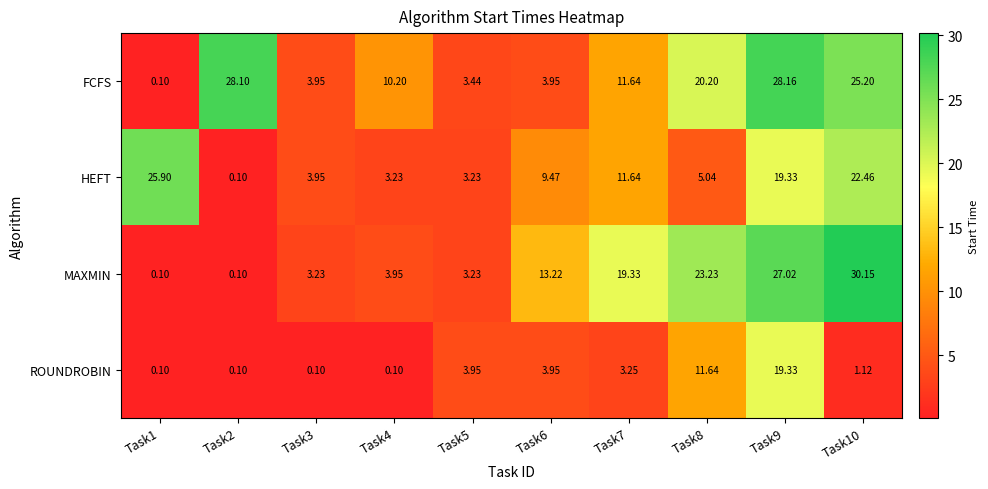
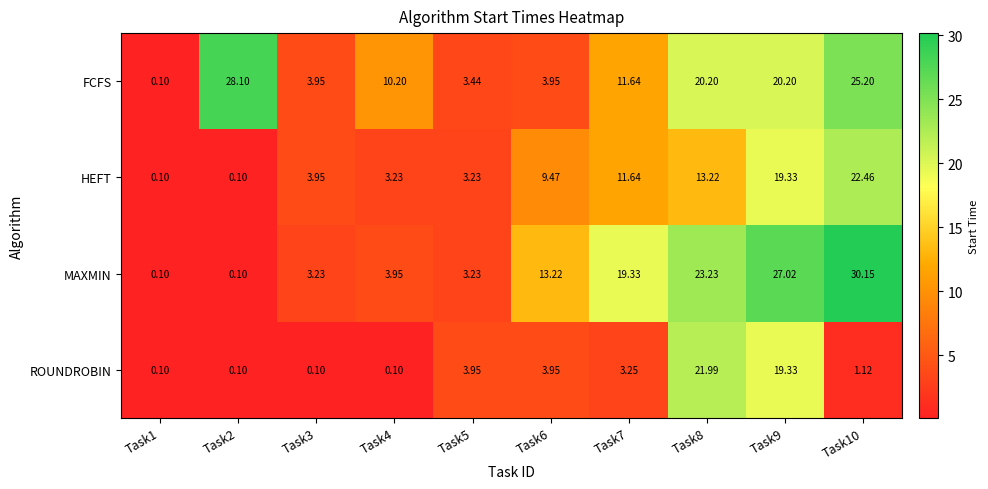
  {
    "FCFS": {
      "Task1": 0.10,
      "Task2": 28.10,
      "Task3": 3.95,
      "Task4": 10.20,
      "Task5": 3.44,
      "Task6": 3.95,
      "Task7": 11.64,
      "Task8": 20.20,
-     "Task9": 28.16,
+     "Task9": 20.20,
      "Task10": 25.20
    },
    "HEFT": {
-     "Task1": 25.90,
+     "Task1": 0.10,
      "Task2": 0.10,
      "Task3": 3.95,
      "Task4": 3.23,
      "Task5": 3.23,
      "Task6": 9.47,
      "Task7": 11.64,
-     "Task8": 5.04,
+     "Task8": 13.22,
      "Task9": 19.33,
      "Task10": 22.46
    },
    "MAXMIN": {
      "Task1": 0.10,
      "Task2": 0.10,
      "Task3": 3.23,
      "Task4": 3.95,
      "Task5": 3.23,
      "Task6": 13.22,
      "Task7": 19.33,
      "Task8": 23.23,
      "Task9": 27.02,
      "Task10": 30.15
    },
    "ROUNDROBIN": {
      "Task1": 0.10,
      "Task2": 0.10,
      "Task3": 0.10,
      "Task4": 0.10,
      "Task5": 3.95,
      "Task6": 3.95,
      "Task7": 3.25,
-     "Task8": 11.64,
+     "Task8": 21.99,
      "Task9": 19.33,
      "Task10": 1.12
    }
  }
